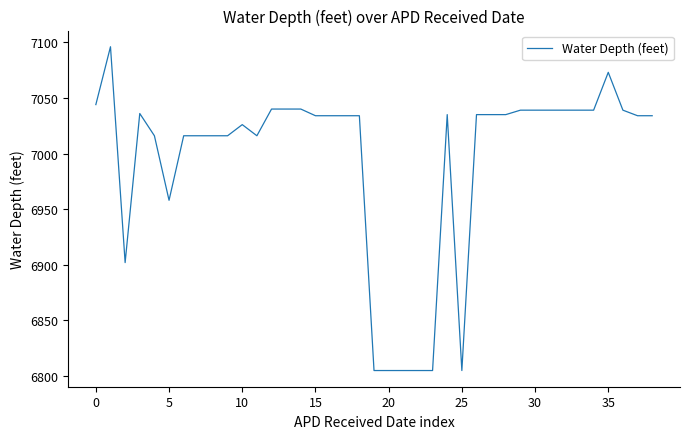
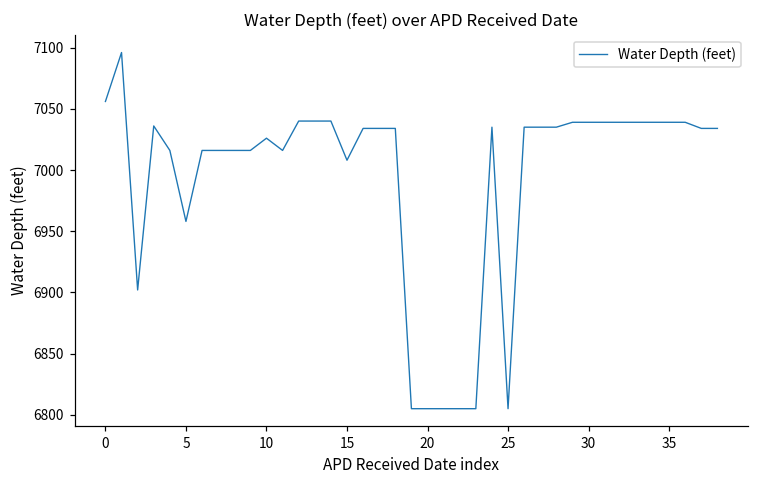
  {
-   "0": 7044,
+   "0": 7056,
    "5": 6958,
    "10": 7026,
-   "15": 7034,
+   "15": 7008,
    "20": 6805,
    "25": 6805,
    "30": 7039,
-   "35": 7073
+   "35": 7039
  }
